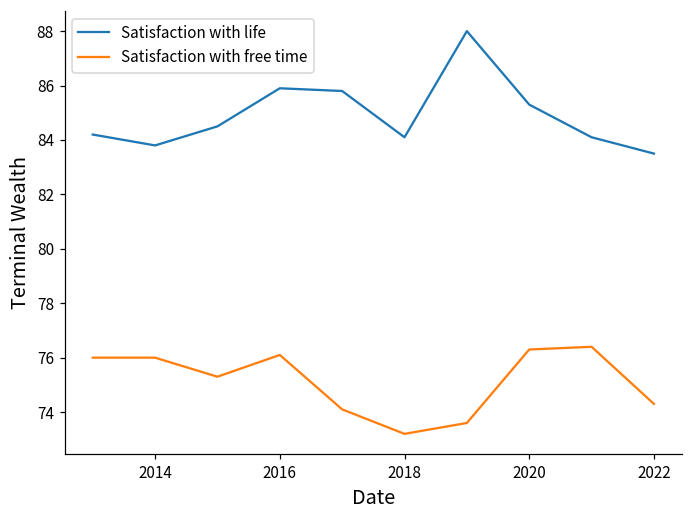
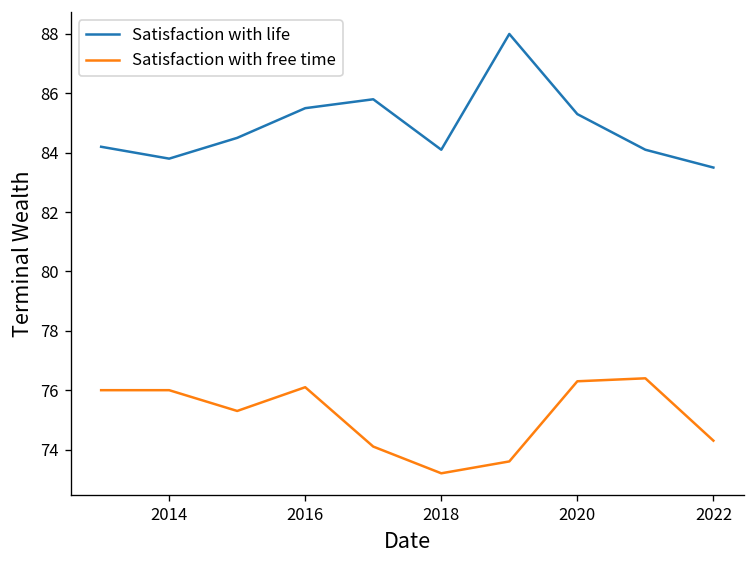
  {
    "Satisfaction with life": {
      "2014": 83.8,
-     "2016": 85.9,
+     "2016": 85.5,
      "2018": 84.1,
      "2020": 85.3,
      "2022": 83.5
    },
    "Satisfaction with free time": {
      "2014": 76.0,
      "2016": 76.1,
      "2018": 73.2,
      "2020": 76.3,
      "2022": 74.3
    }
  }
